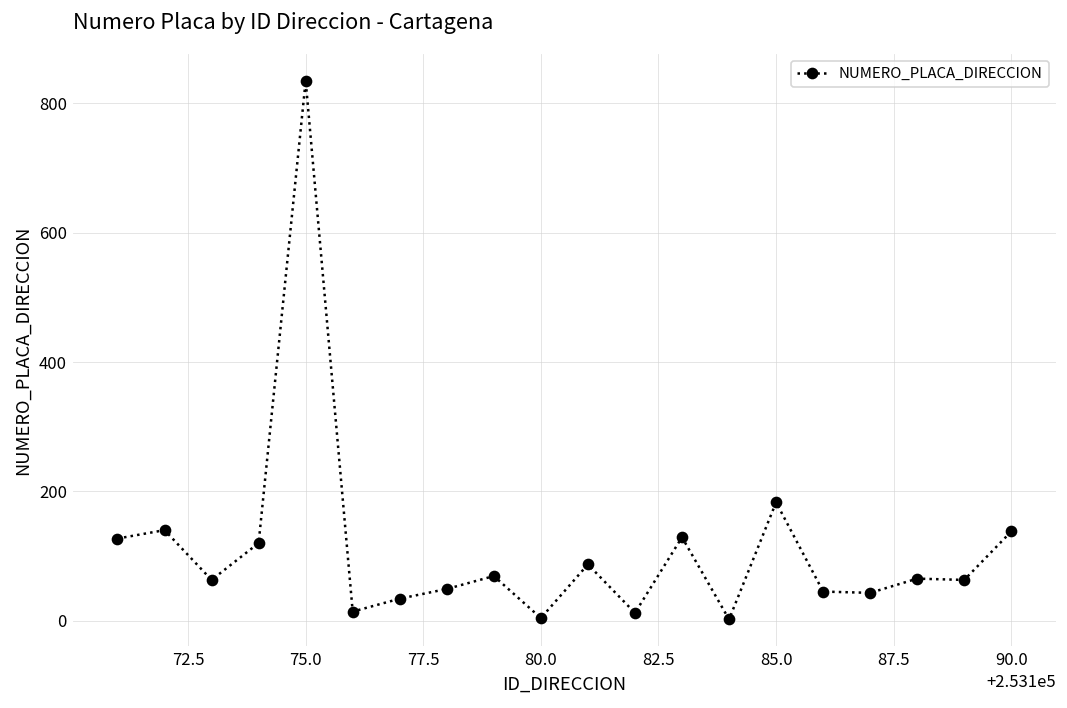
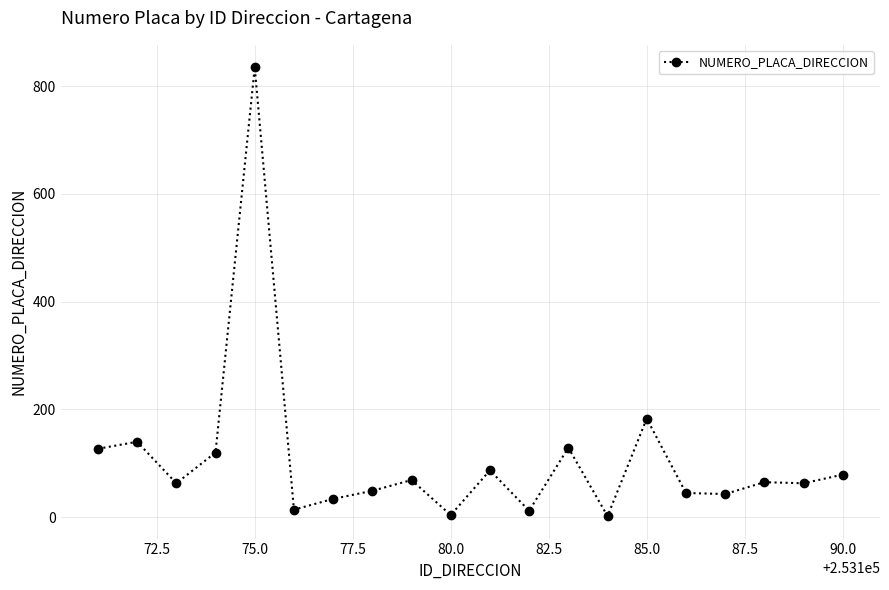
  {
    "75.0": 840,
    "80.0": 0,
    "85.0": 180,
-   "90.0": 140
+   "90.0": 80
  }
